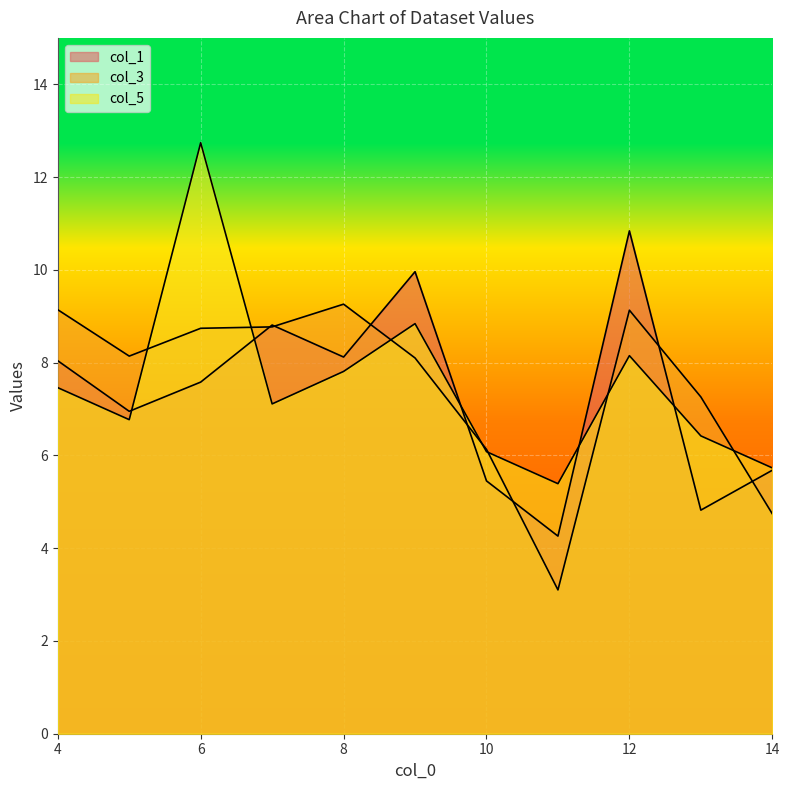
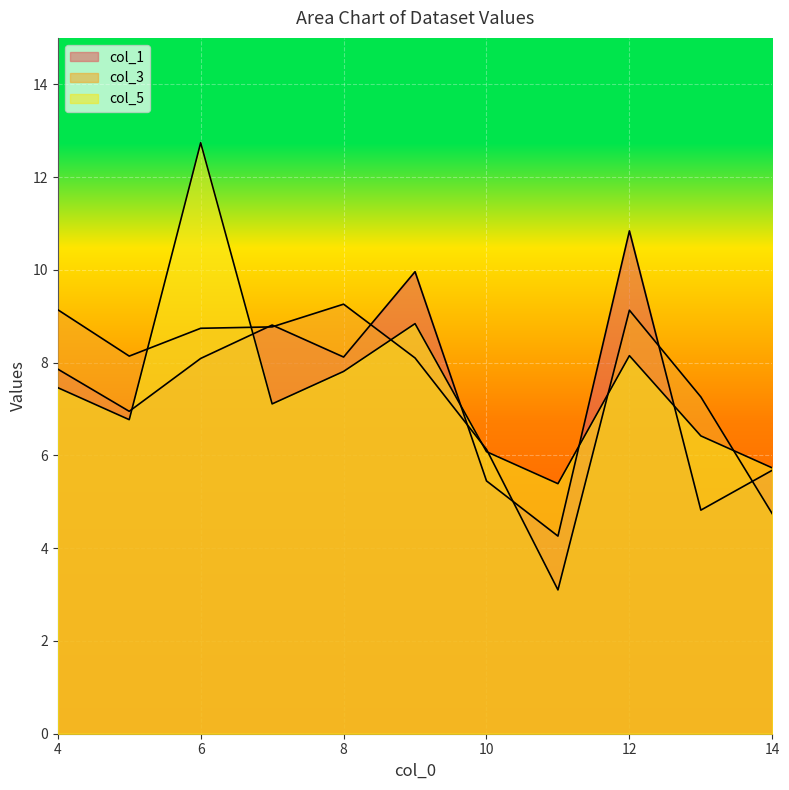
  {
    "col_1": {
-     "4": 8.0,
-     "6": 7.6,
+     "4": 7.9,
+     "6": 8.1,
      "8": 8.1,
      "10": 5.5,
      "12": 10.8
    }
  }
